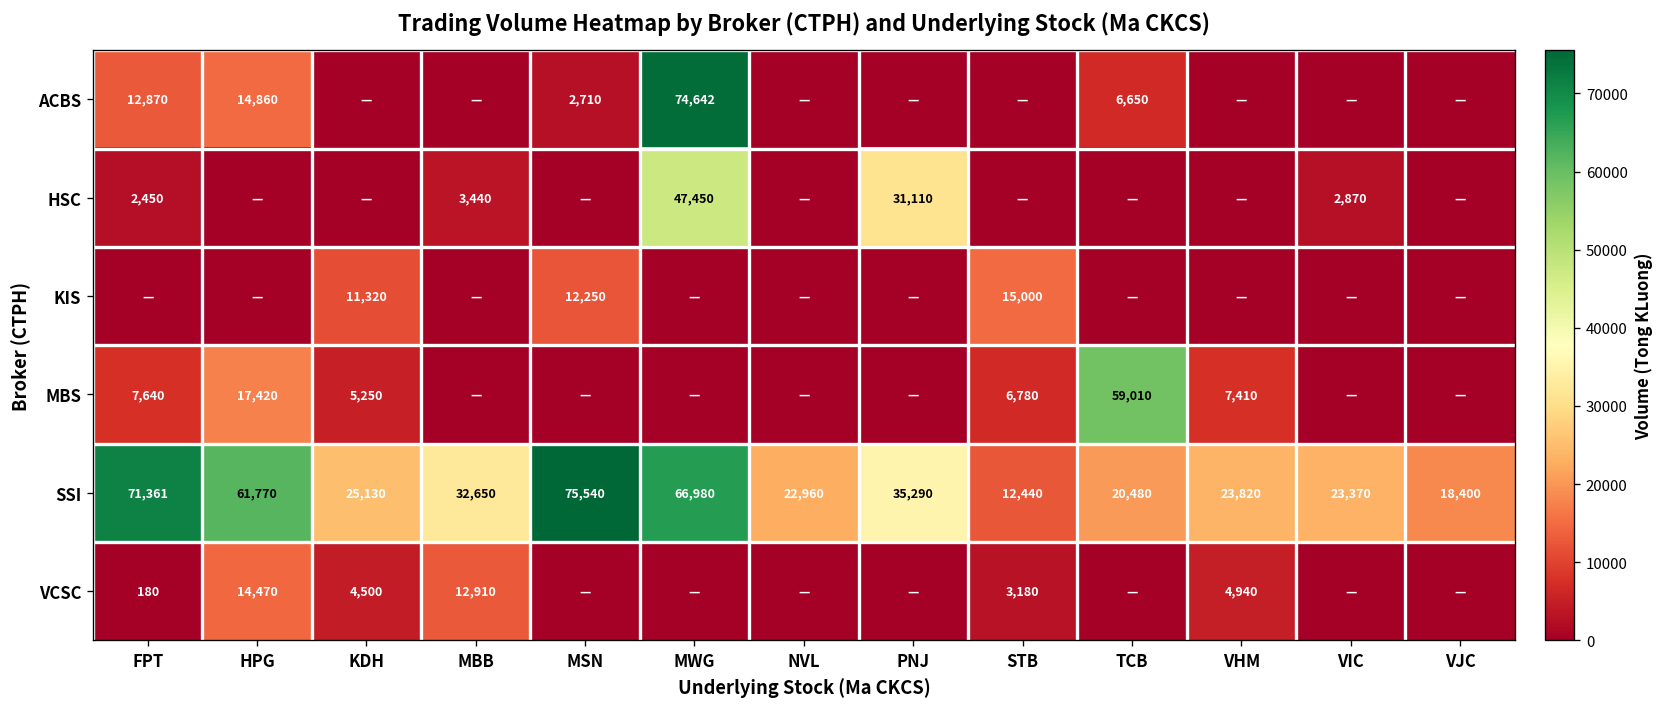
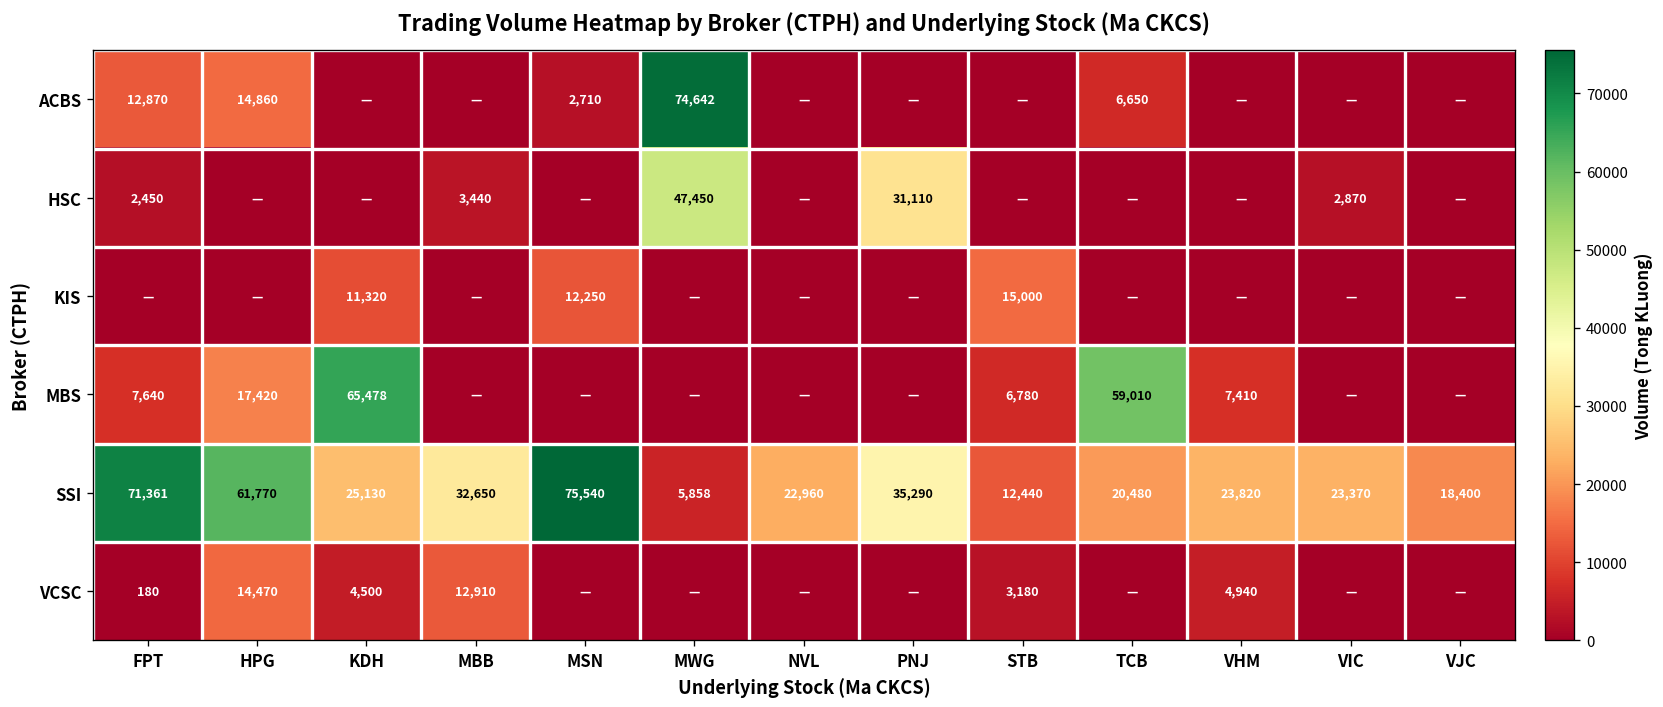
  {
    "ACBS": {
      "FPT": "12,870",
      "HPG": "14,860",
      "MSN": "2,710",
      "MWG": "74,642",
      "TCB": "6,650"
    },
    "HSC": {
      "FPT": "2,450",
      "MBB": "3,440",
      "MWG": "47,450",
      "PNJ": "31,110",
      "VIC": "2,870"
    },
    "KIS": {
      "KDH": "11,320",
      "MSN": "12,250",
      "STB": "15,000"
    },
    "MBS": {
      "FPT": "7,640",
      "HPG": "17,420",
-     "KDH": "5,250",
+     "KDH": "65,478",
      "STB": "6,780",
      "TCB": "59,010",
      "VHM": "7,410"
    },
    "SSI": {
      "FPT": "71,361",
      "HPG": "61,770",
      "KDH": "25,130",
      "MBB": "32,650",
      "MSN": "75,540",
-     "MWG": "66,980",
+     "MWG": "5,858",
      "NVL": "22,960",
      "PNJ": "35,290",
      "STB": "12,440",
      "TCB": "20,480",
      "VHM": "23,820",
      "VIC": "23,370",
      "VJC": "18,400"
    },
    "VCSC": {
      "FPT": "180",
      "HPG": "14,470",
      "KDH": "4,500",
      "MBB": "12,910",
      "STB": "3,180",
      "VHM": "4,940"
    }
  }
